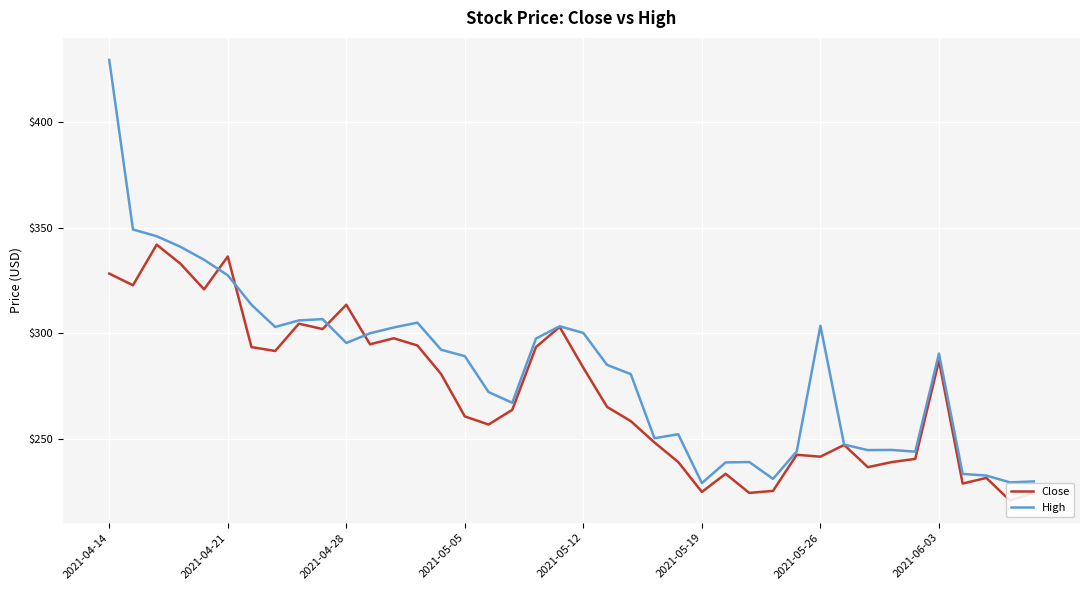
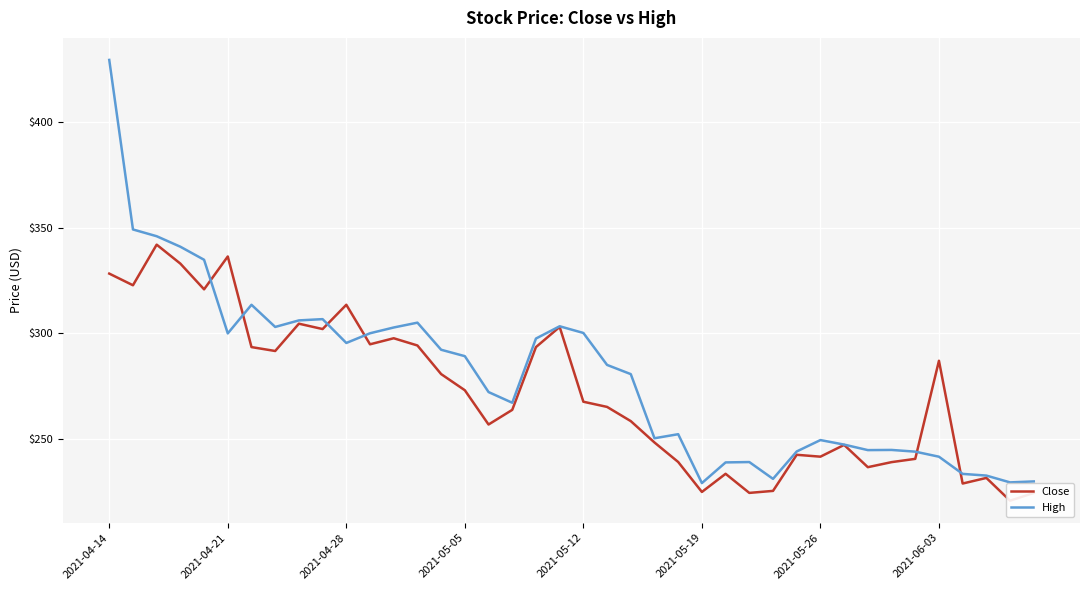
  {
    "Close": {
      "2021-04-14": "$328",
      "2021-04-21": "$336",
      "2021-04-28": "$314",
-     "2021-05-05": "$261",
-     "2021-05-12": "$284",
+     "2021-05-05": "$273",
+     "2021-05-12": "$268",
      "2021-05-19": "$225",
      "2021-05-26": "$242",
      "2021-06-03": "$287"
    },
    "High": {
      "2021-04-14": "$430",
-     "2021-04-21": "$327",
+     "2021-04-21": "$300",
      "2021-04-28": "$295",
      "2021-05-05": "$289",
      "2021-05-12": "$300",
      "2021-05-19": "$229",
-     "2021-05-26": "$304",
-     "2021-06-03": "$290"
+     "2021-05-26": "$249",
+     "2021-06-03": "$242"
    }
  }
